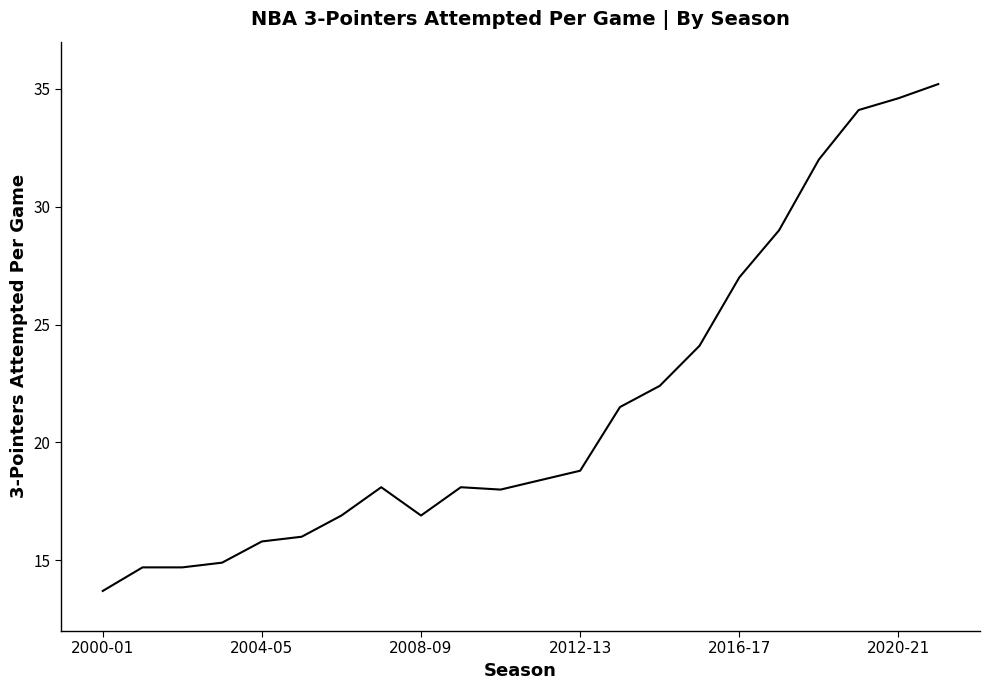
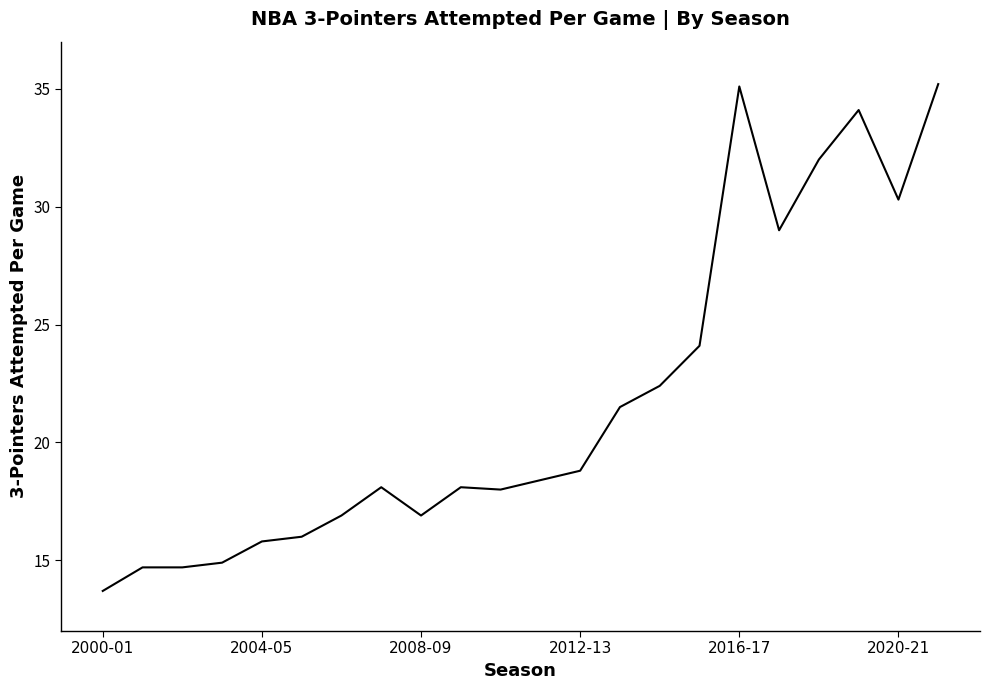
  {
    "2000-01": 13.7,
    "2004-05": 15.8,
    "2008-09": 16.9,
    "2012-13": 18.8,
-   "2016-17": 27.0,
-   "2020-21": 34.6
+   "2016-17": 35.1,
+   "2020-21": 30.3
  }
